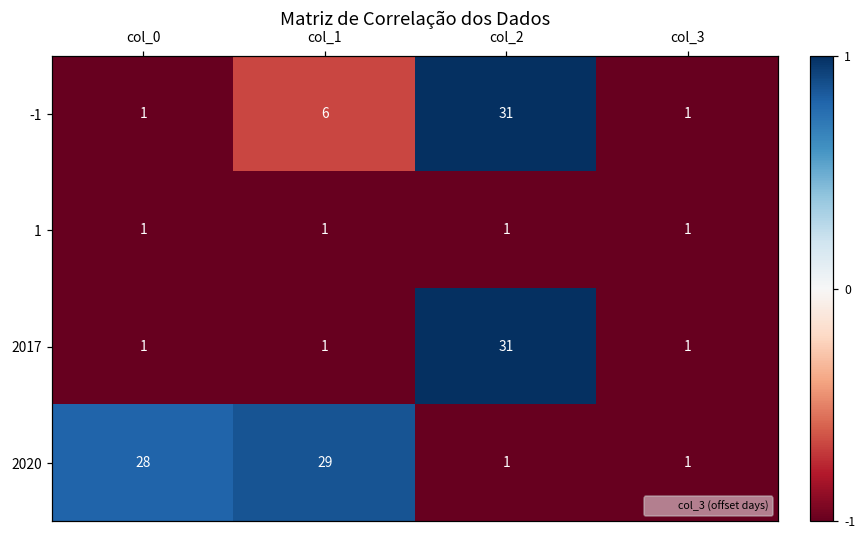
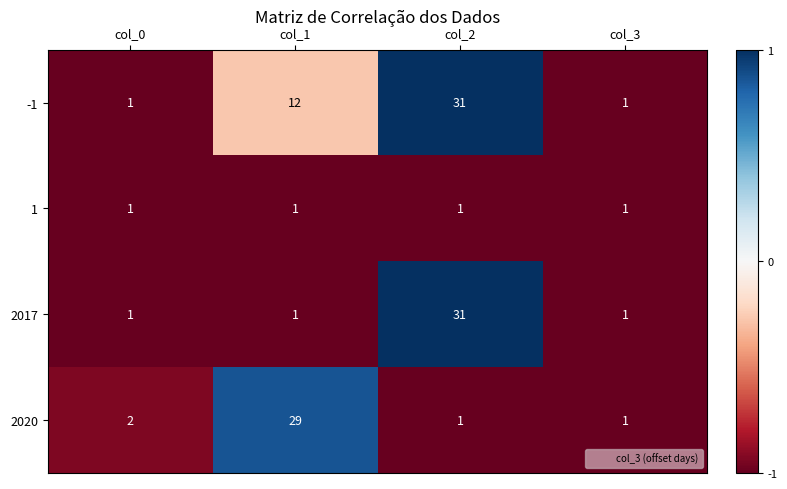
  {
    "-1": {
      "col_0": 1,
-     "col_1": 6,
+     "col_1": 12,
      "col_2": 31,
      "col_3": 1
    },
    "1": {
      "col_0": 1,
      "col_1": 1,
      "col_2": 1,
      "col_3": 1
    },
    "2017": {
      "col_0": 1,
      "col_1": 1,
      "col_2": 31,
      "col_3": 1
    },
    "2020": {
-     "col_0": 28,
+     "col_0": 2,
      "col_1": 29,
      "col_2": 1,
      "col_3": 1
    }
  }
